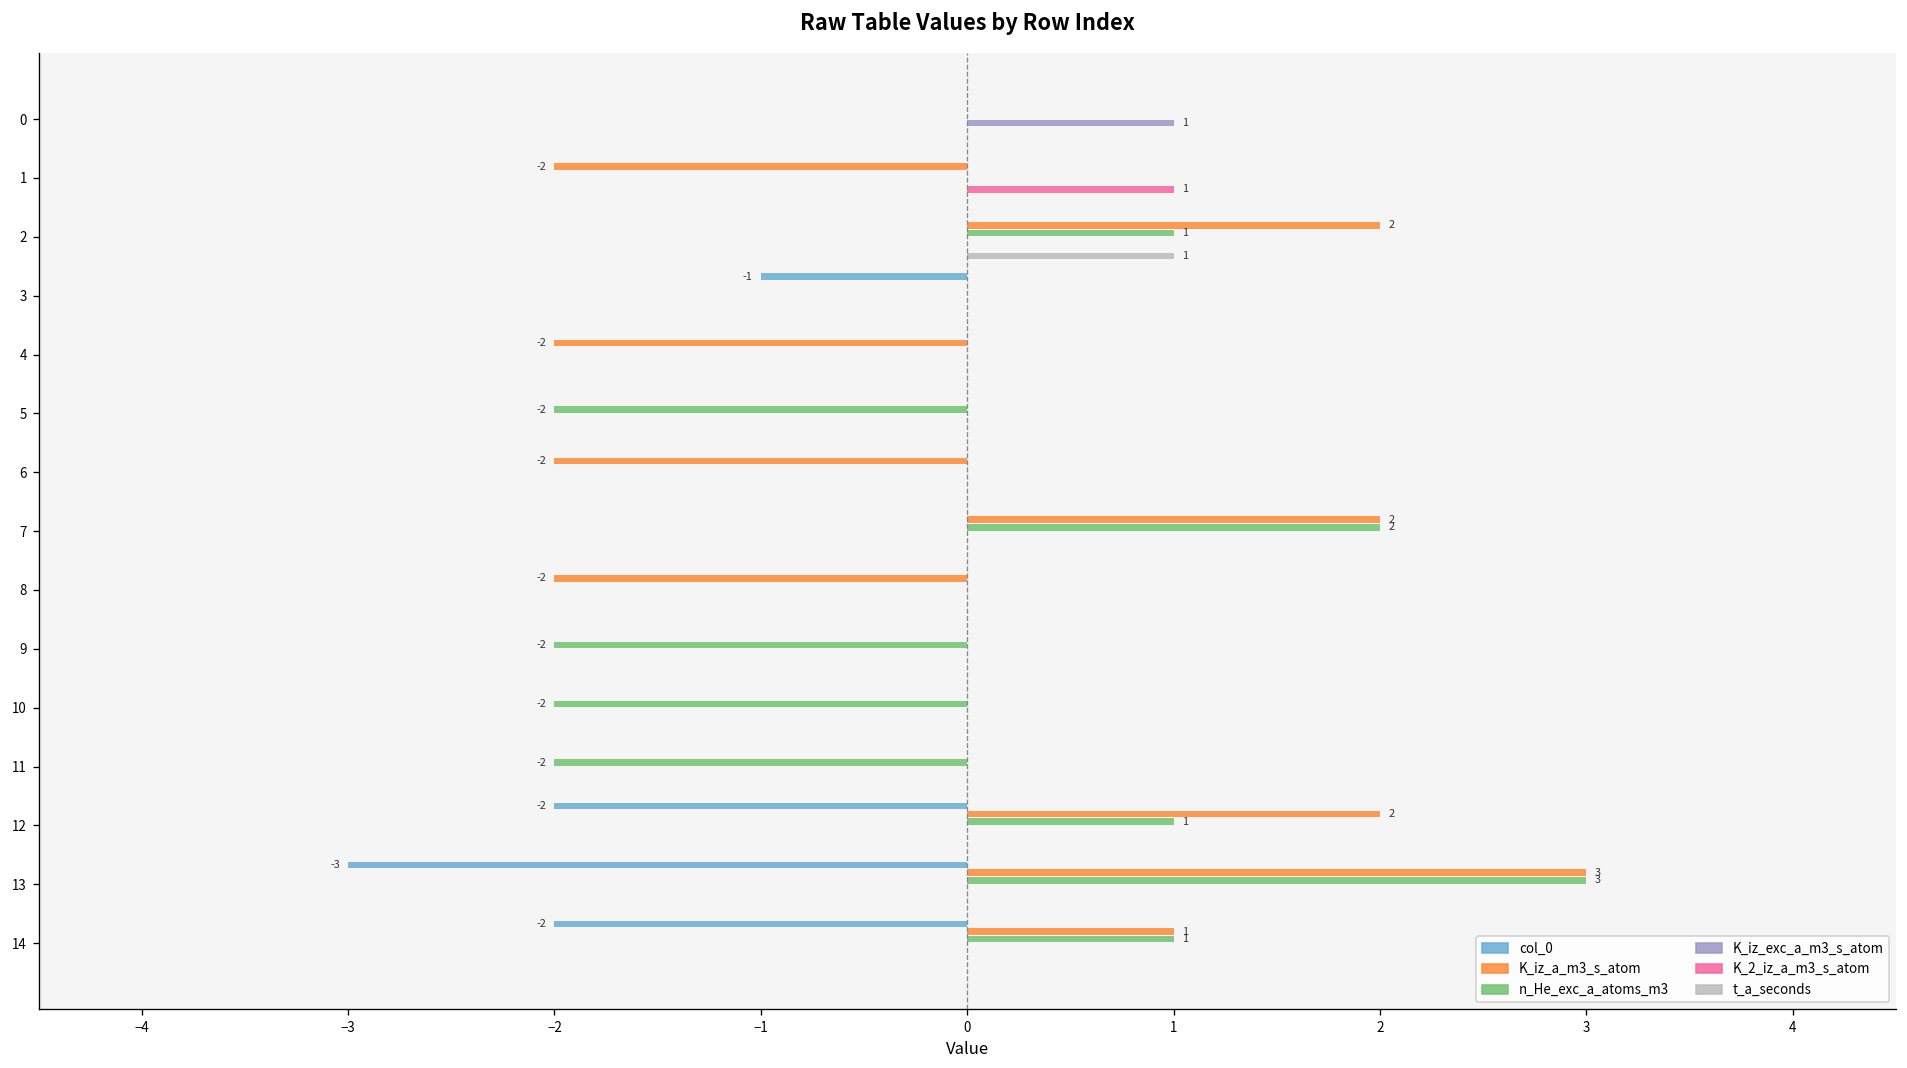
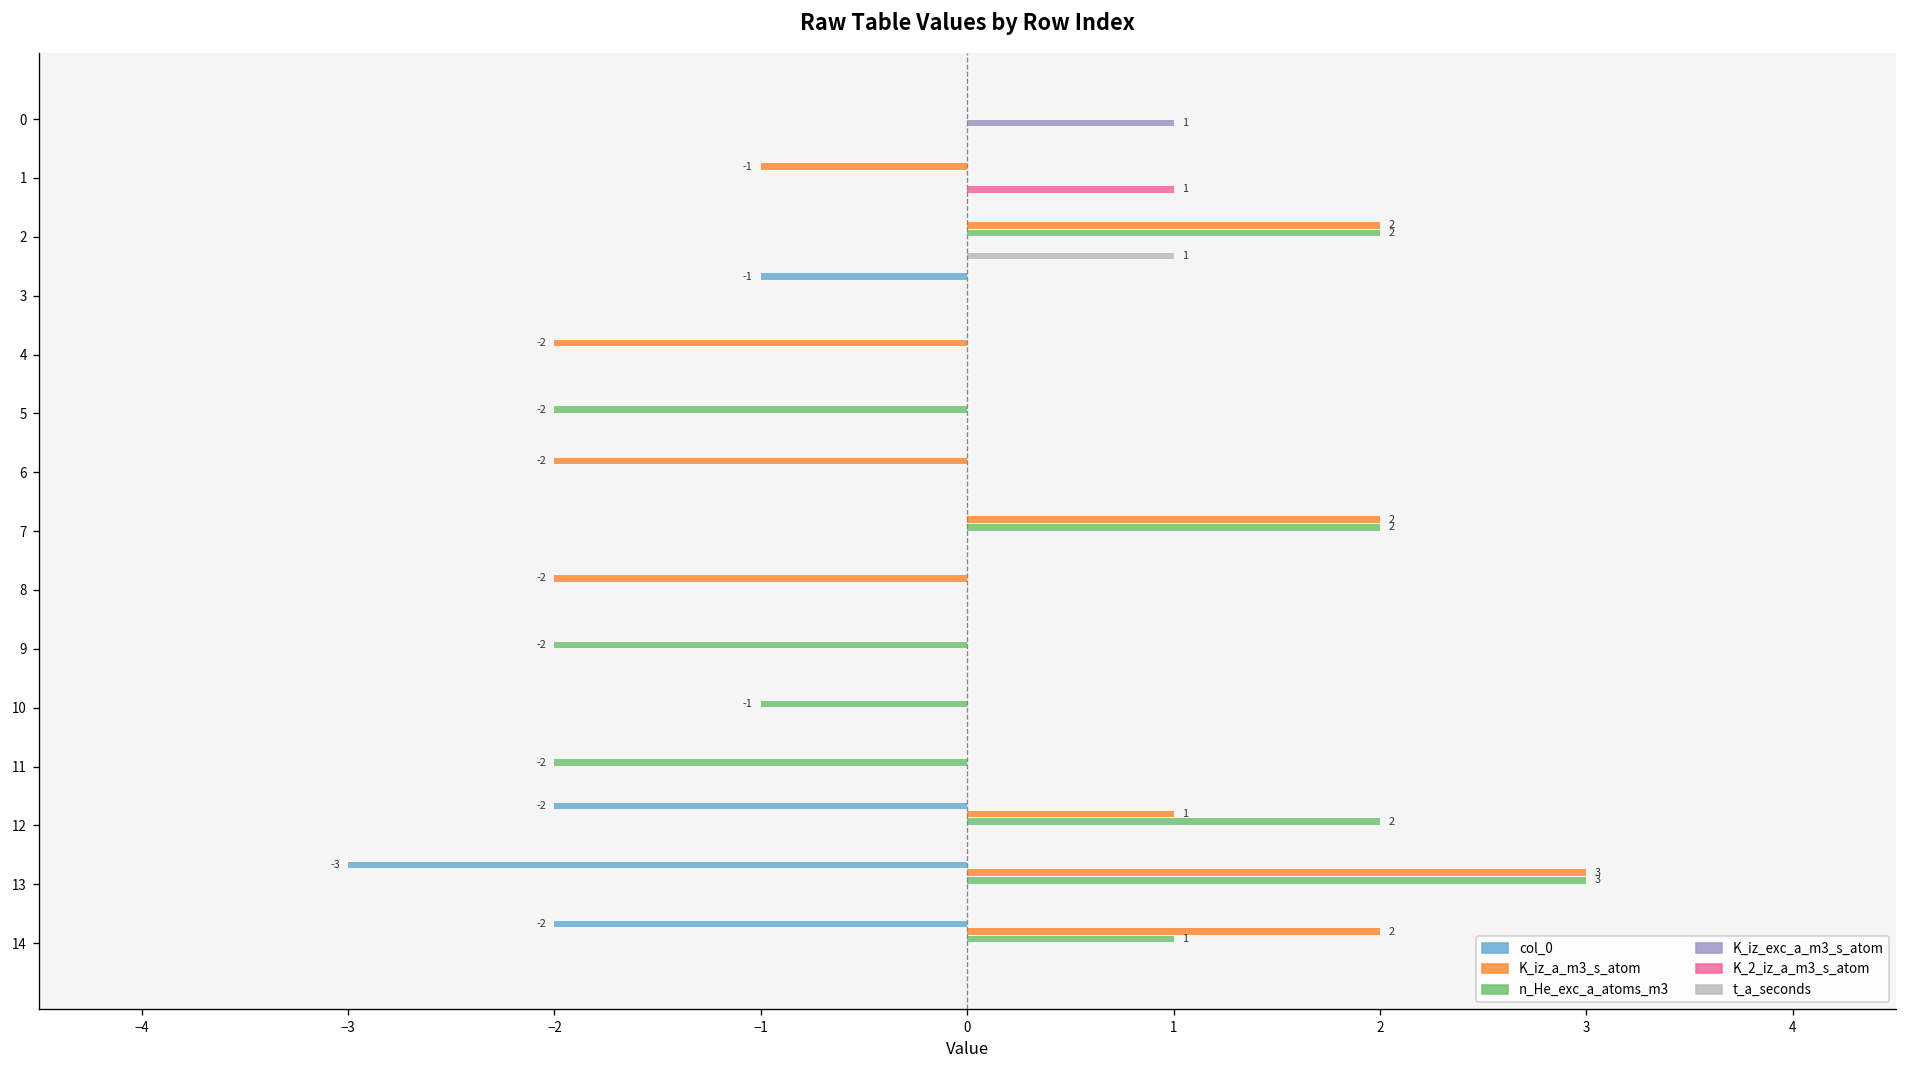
  {
    "K_iz_a_m3_s_atom": {
-     "1": -2,
+     "1": -1,
      "4": -2,
      "6": -2,
      "8": -2,
-     "12": 2,
-     "14": 1
+     "12": 1,
+     "14": 2
    },
    "n_He_exc_a_atoms_m3": {
-     "2": 1,
+     "2": 2,
      "5": -2,
      "9": -2,
-     "10": -2,
+     "10": -1,
      "11": -2,
-     "12": 1,
+     "12": 2,
      "14": 1
    },
    "K_2_iz_a_m3_s_atom": {
      "1": 1
    }
  }
